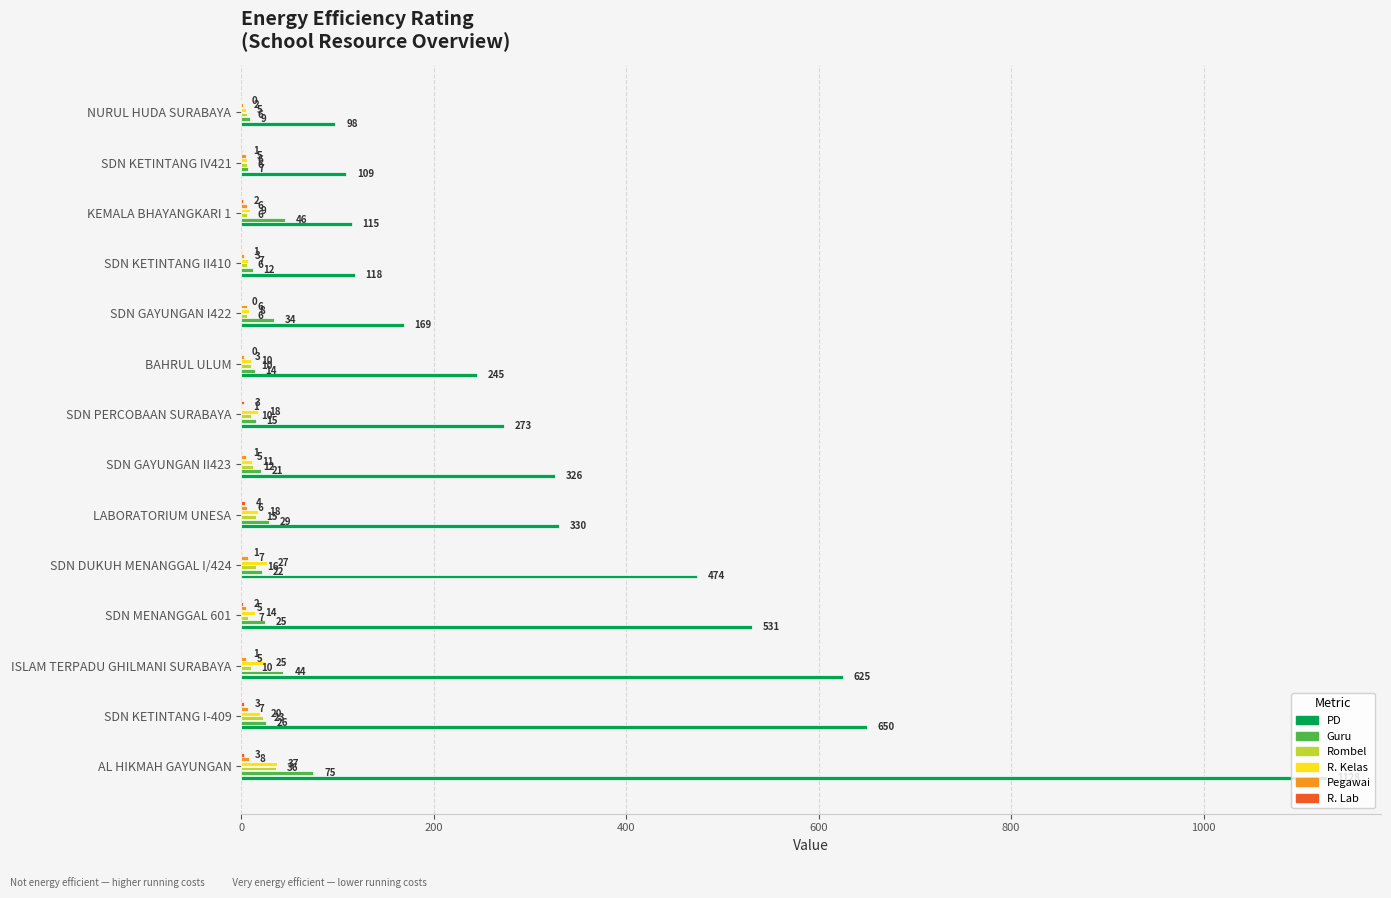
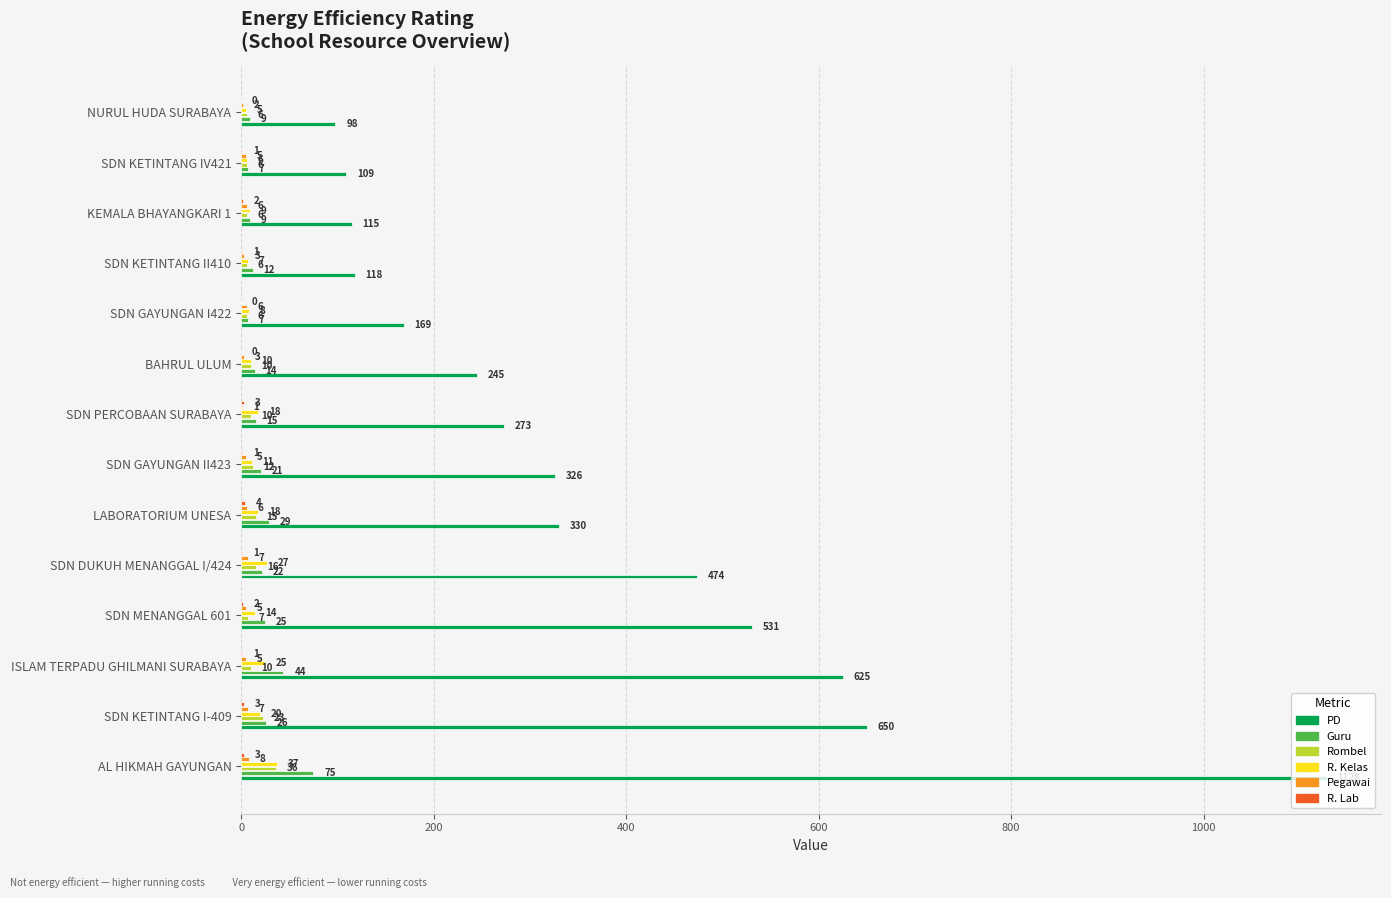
  {
    "PD": {
      "NURUL HUDA SURABAYA": 98,
      "SDN KETINTANG IV421": 109,
      "KEMALA BHAYANGKARI 1": 115,
      "SDN KETINTANG II410": 118,
      "SDN GAYUNGAN I422": 169,
      "BAHRUL ULUM": 245,
      "SDN PERCOBAAN SURABAYA": 273,
      "SDN GAYUNGAN II423": 326,
      "LABORATORIUM UNESA": 330,
      "SDN DUKUH MENANGGAL I/424": 474,
      "SDN MENANGGAL 601": 531,
      "ISLAM TERPADU GHILMANI SURABAYA": 625,
      "SDN KETINTANG I-409": 650
    },
    "Guru": {
-     "KEMALA BHAYANGKARI 1": 46,
+     "KEMALA BHAYANGKARI 1": 9,
      "SDN KETINTANG II410": 12,
-     "SDN GAYUNGAN I422": 34,
+     "SDN GAYUNGAN I422": 7,
      "SDN GAYUNGAN II423": 21,
      "LABORATORIUM UNESA": 29,
      "SDN MENANGGAL 601": 25,
      "ISLAM TERPADU GHILMANI SURABAYA": 44,
      "AL HIKMAH GAYUNGAN": 75
    },
    "Rombel": {
      "SDN MENANGGAL 601": 7,
      "ISLAM TERPADU GHILMANI SURABAYA": 10
    },
    "R. Kelas": {
      "SDN DUKUH MENANGGAL I/424": 27,
      "SDN MENANGGAL 601": 14,
      "ISLAM TERPADU GHILMANI SURABAYA": 25
    }
  }
